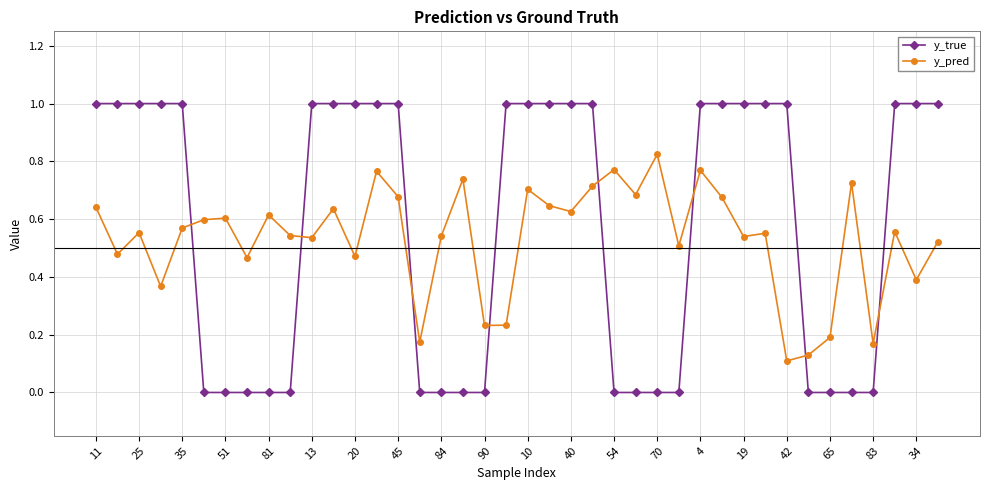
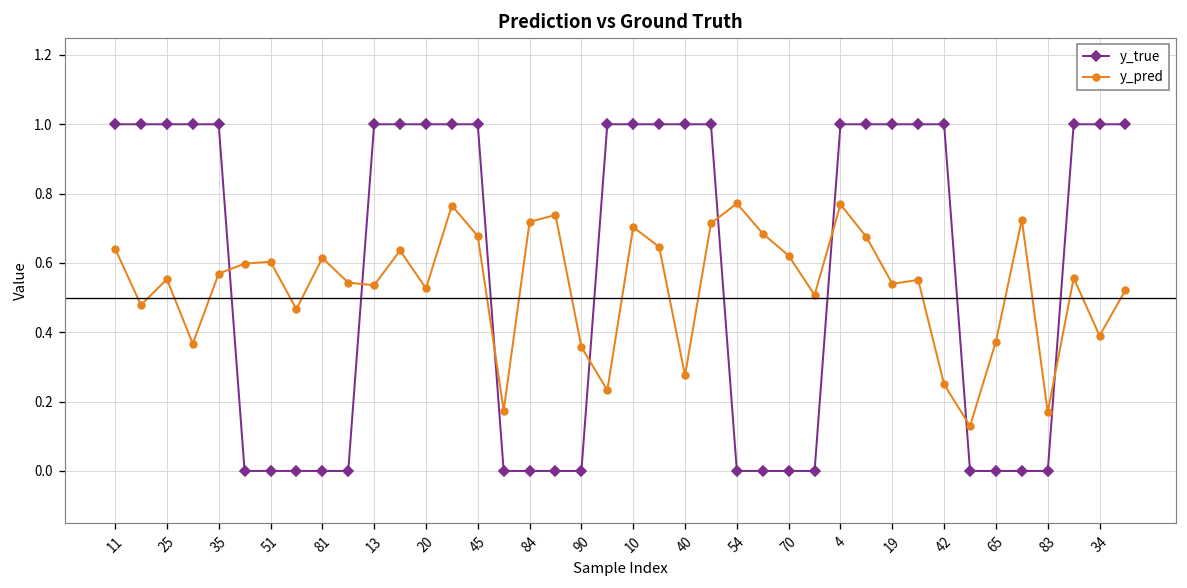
  {
    "y_true": {
      "51": 0.00,
      "81": 0.00,
      "20": 1.00,
      "45": 1.00,
      "84": 0.00,
      "90": 0.00,
      "10": 1.00,
      "40": 1.00,
      "54": 0.00,
      "70": 0.00,
      "4": 1.00,
      "42": 1.00,
      "65": 0.00,
      "83": 0.00,
      "34": 1.00
    },
    "y_pred": {
      "51": 0.60,
      "81": 0.61,
-     "20": 0.47,
+     "20": 0.53,
      "45": 0.68,
-     "84": 0.54,
-     "90": 0.23,
+     "84": 0.72,
+     "90": 0.36,
      "10": 0.70,
-     "40": 0.63,
+     "40": 0.28,
      "54": 0.77,
-     "70": 0.82,
+     "70": 0.62,
      "4": 0.77,
-     "42": 0.11,
-     "65": 0.19,
+     "42": 0.25,
+     "65": 0.37,
      "83": 0.17,
      "34": 0.39
    }
  }
